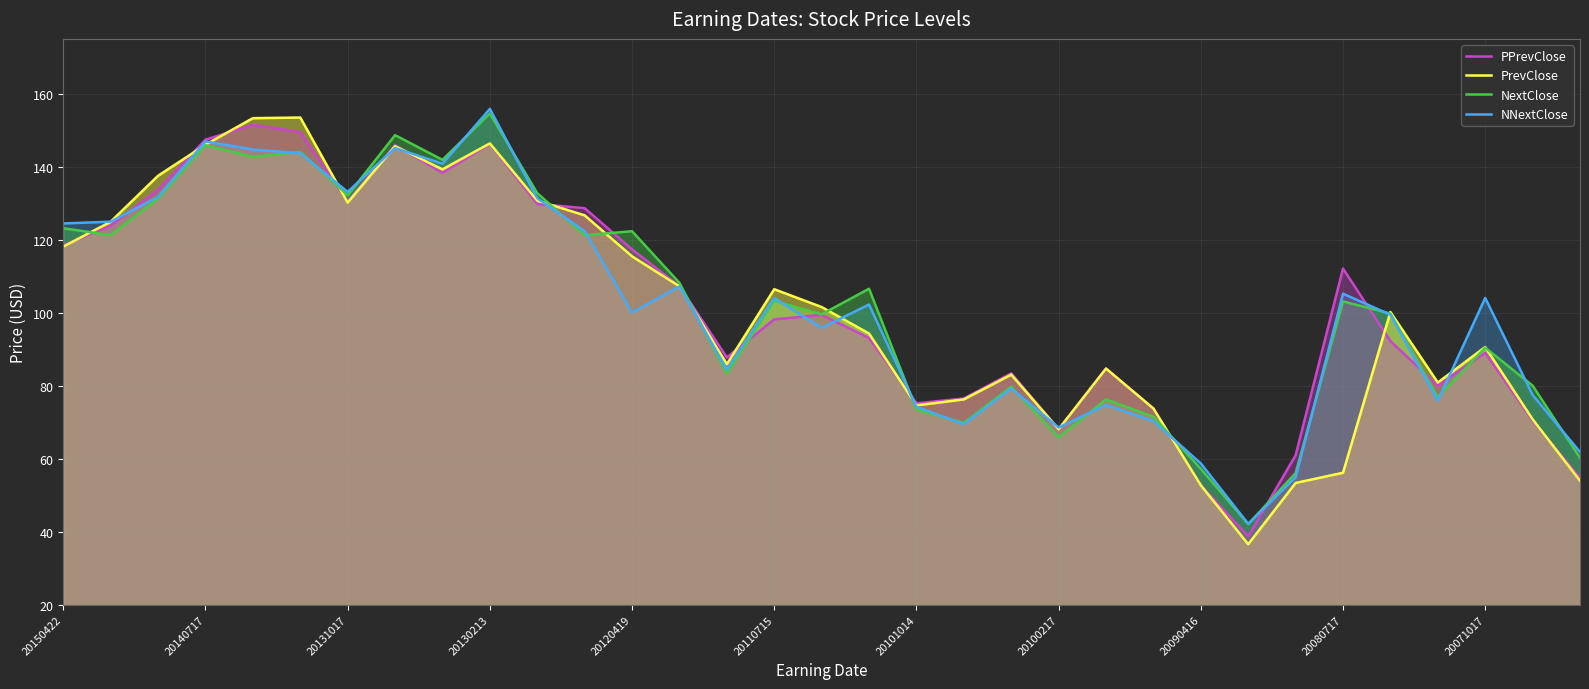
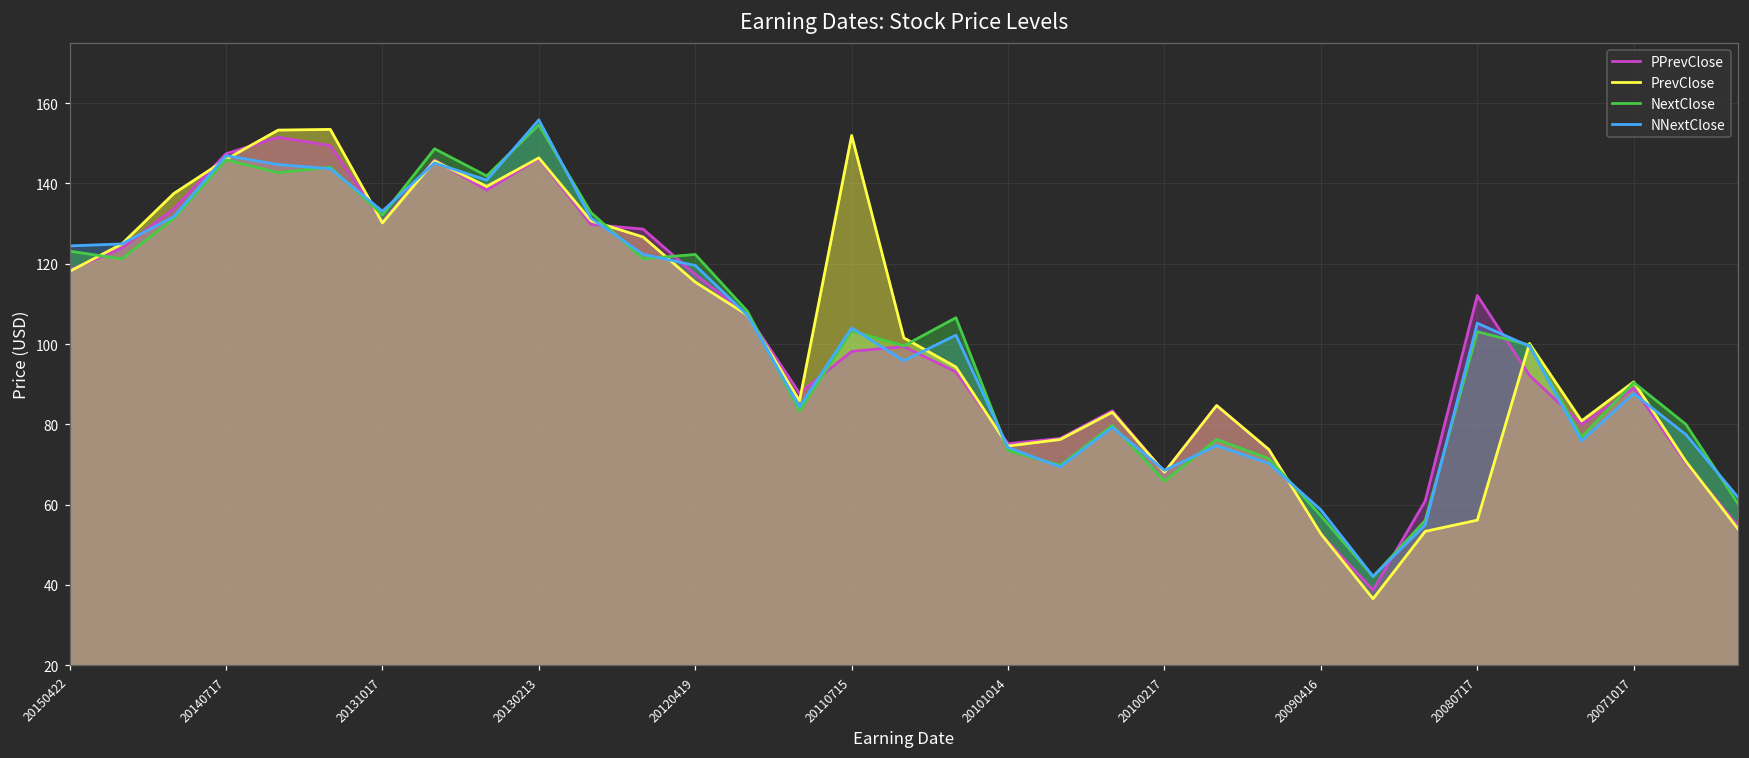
  {
    "PPrevClose": {
      "20120419": 117,
      "20110715": 98,
      "20080717": 112,
      "20071017": 89
    },
    "PrevClose": {
      "20120419": 115,
-     "20110715": 106,
+     "20110715": 152,
      "20080717": 56
    },
    "NextClose": {
      "20150422": 123,
      "20131017": 132,
      "20130213": 155,
      "20120419": 122,
      "20110715": 103,
      "20101014": 73,
      "20100217": 66,
      "20090416": 57,
      "20080717": 103
    },
    "NNextClose": {
      "20150422": 124,
      "20131017": 133,
      "20130213": 156,
-     "20120419": 100,
+     "20120419": 120,
      "20110715": 104,
      "20090416": 59,
      "20080717": 105,
-     "20071017": 104
+     "20071017": 88
    }
  }
